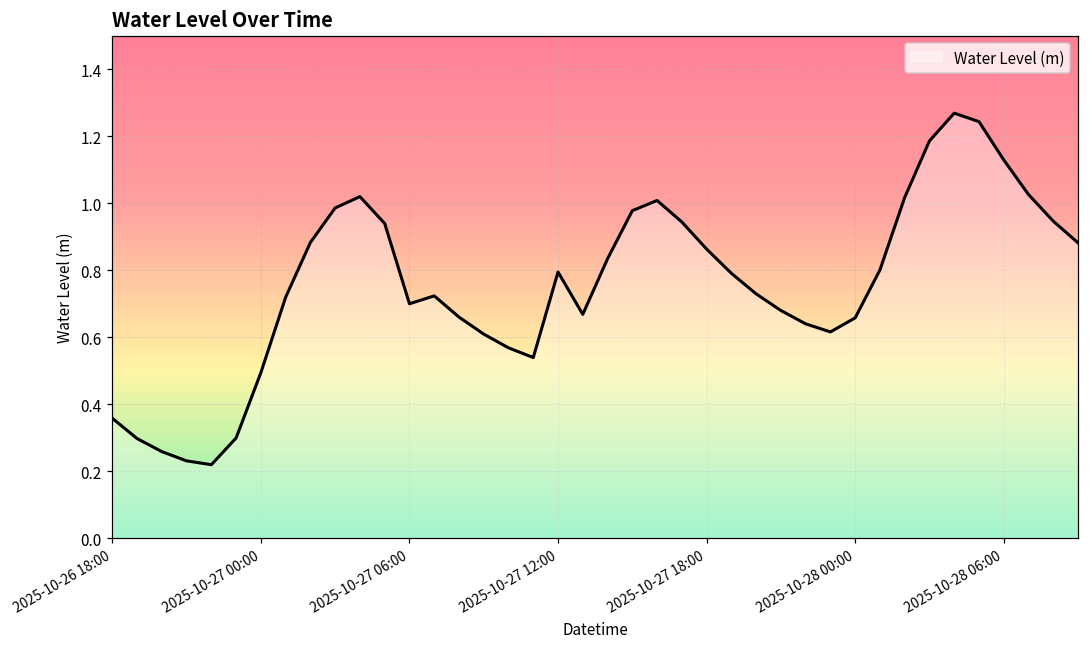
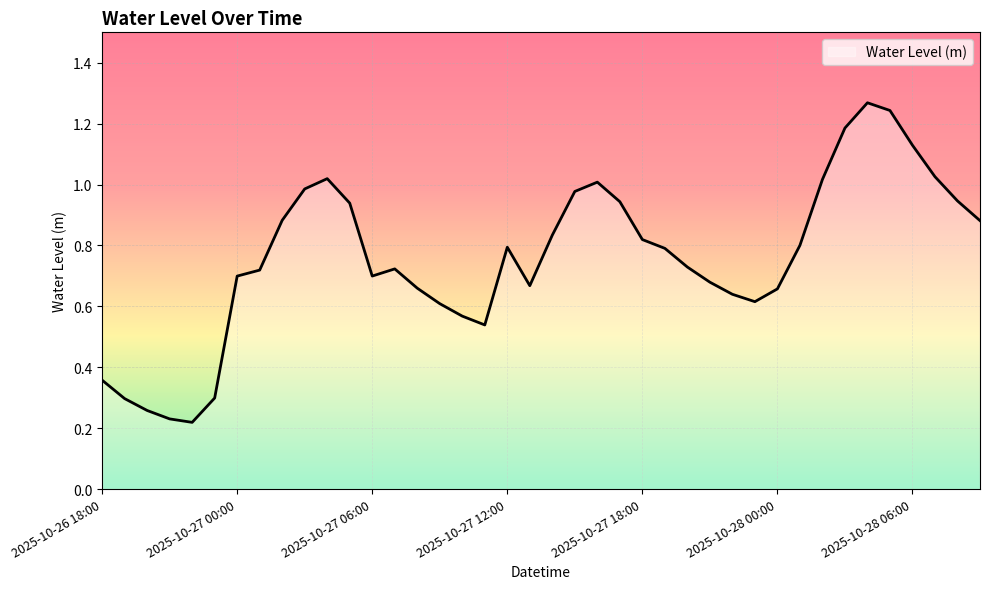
  {
    "2025-10-26 18:00": 0.36,
-   "2025-10-27 00:00": 0.49,
+   "2025-10-27 00:00": 0.70,
    "2025-10-27 06:00": 0.70,
    "2025-10-27 12:00": 0.79,
-   "2025-10-27 18:00": 0.86,
+   "2025-10-27 18:00": 0.82,
    "2025-10-28 00:00": 0.66,
    "2025-10-28 06:00": 1.13
  }
